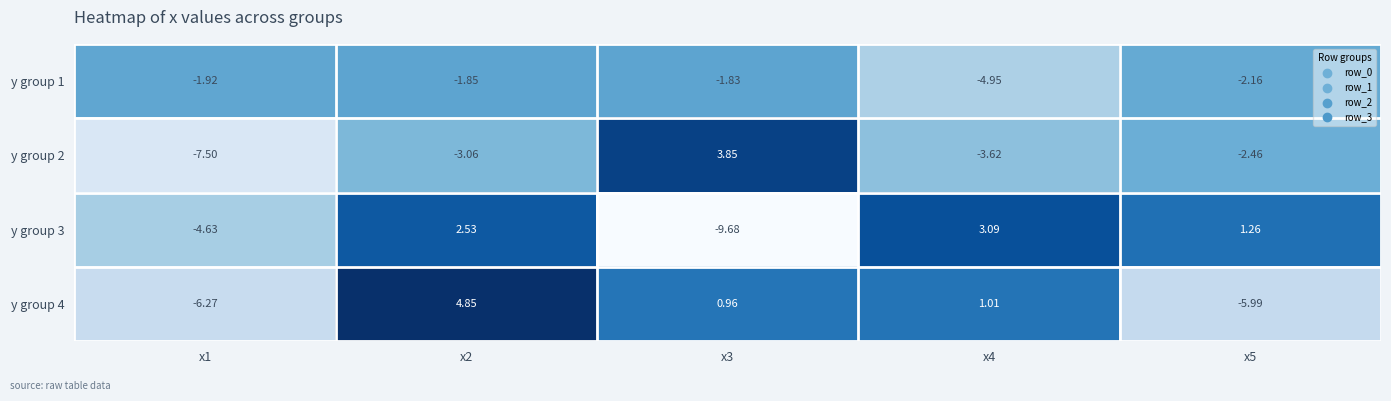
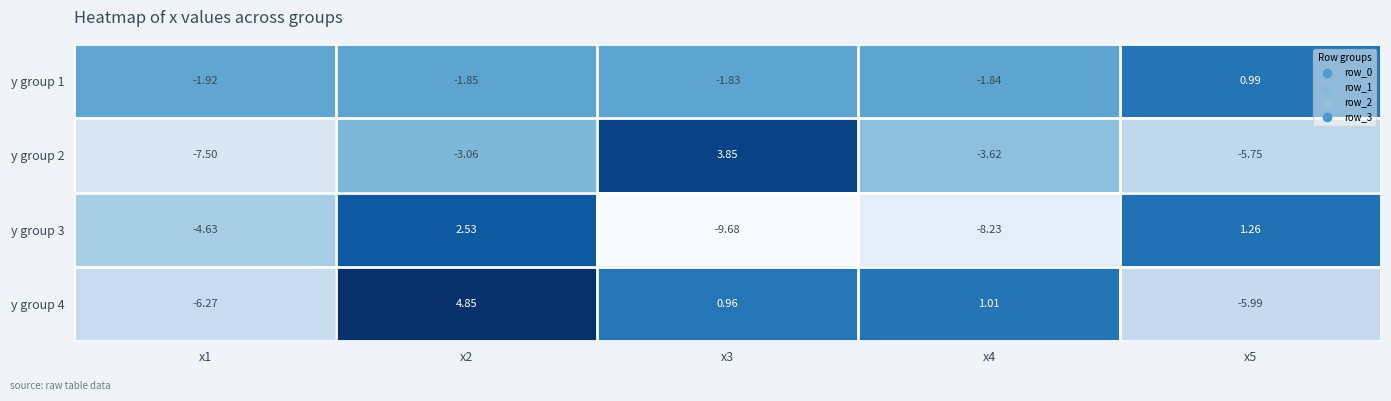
  {
    "y group 1": {
      "x1": -1.92,
      "x2": -1.85,
      "x3": -1.83,
-     "x4": -4.95,
-     "x5": -2.16
+     "x4": -1.84,
+     "x5": 0.99
    },
    "y group 2": {
      "x1": -7.50,
      "x2": -3.06,
      "x3": 3.85,
      "x4": -3.62,
-     "x5": -2.46
+     "x5": -5.75
    },
    "y group 3": {
      "x1": -4.63,
      "x2": 2.53,
      "x3": -9.68,
-     "x4": 3.09,
+     "x4": -8.23,
      "x5": 1.26
    },
    "y group 4": {
      "x1": -6.27,
      "x2": 4.85,
      "x3": 0.96,
      "x4": 1.01,
      "x5": -5.99
    }
  }
